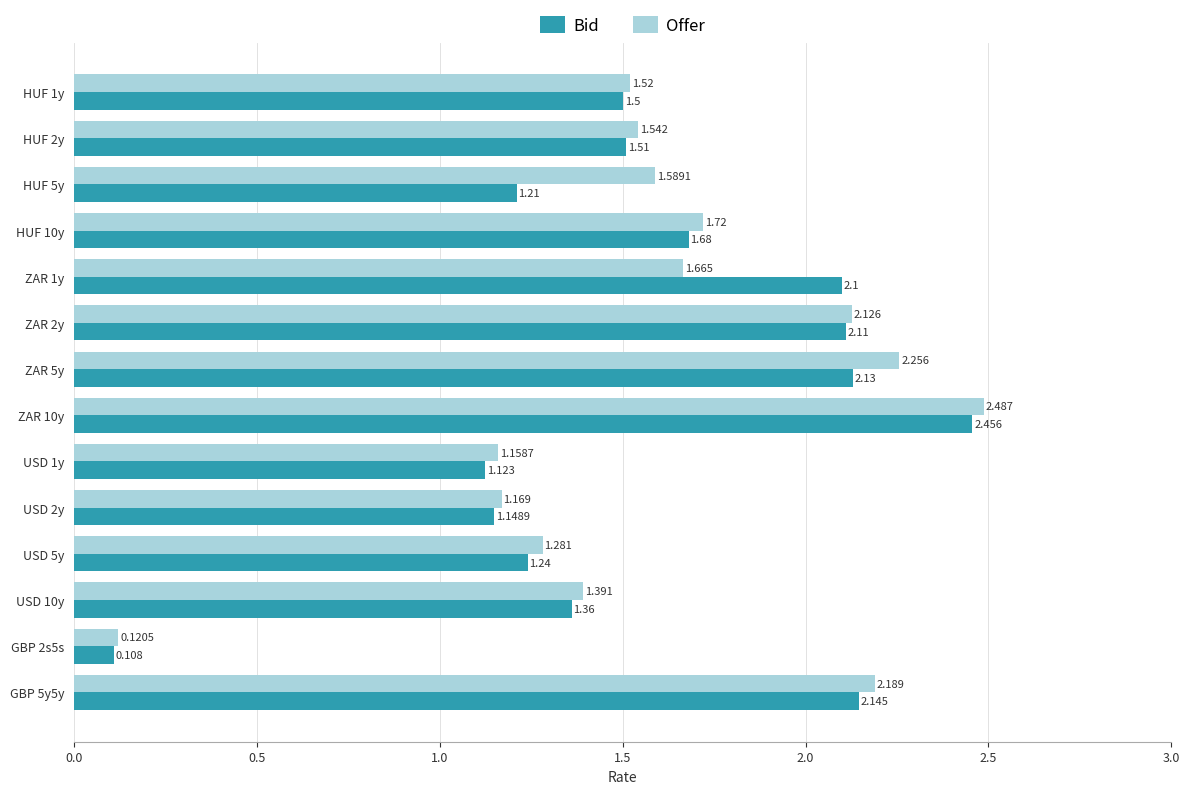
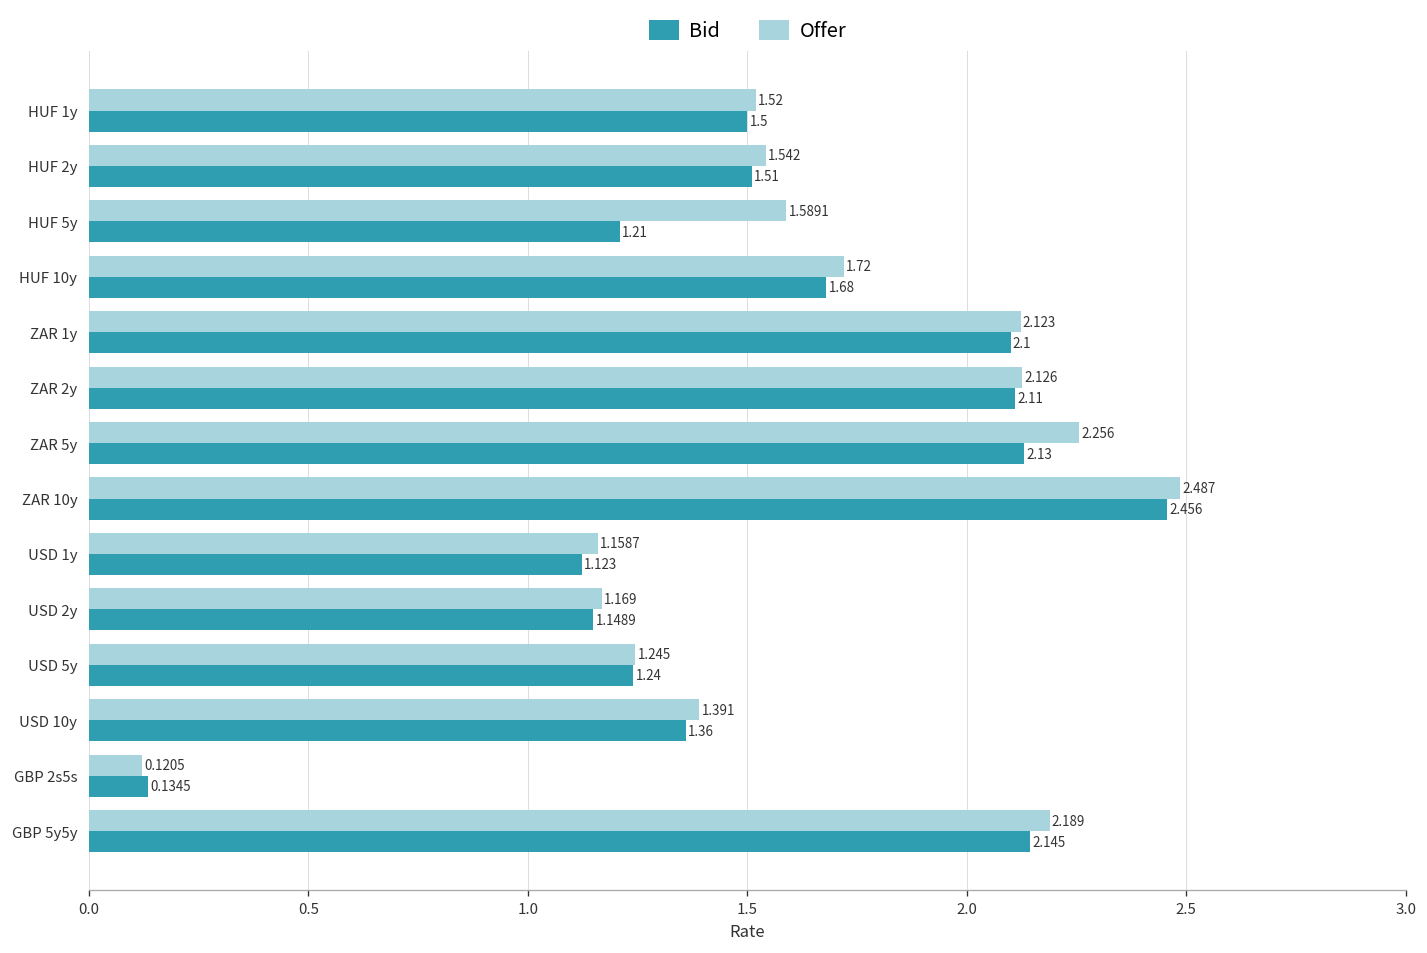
  {
    "Bid": {
      "HUF 1y": 1.5,
      "HUF 2y": 1.51,
      "HUF 5y": 1.21,
      "HUF 10y": 1.68,
      "ZAR 1y": 2.1,
      "ZAR 2y": 2.11,
      "ZAR 5y": 2.13,
      "ZAR 10y": 2.456,
      "USD 1y": 1.123,
      "USD 2y": 1.1489,
      "USD 5y": 1.24,
      "USD 10y": 1.36,
-     "GBP 2s5s": 0.108,
+     "GBP 2s5s": 0.1345,
      "GBP 5y5y": 2.145
    },
    "Offer": {
      "HUF 1y": 1.52,
      "HUF 2y": 1.542,
      "HUF 5y": 1.5891,
      "HUF 10y": 1.72,
-     "ZAR 1y": 1.665,
+     "ZAR 1y": 2.123,
      "ZAR 2y": 2.126,
      "ZAR 5y": 2.256,
      "ZAR 10y": 2.487,
      "USD 1y": 1.1587,
      "USD 2y": 1.169,
-     "USD 5y": 1.281,
+     "USD 5y": 1.245,
      "USD 10y": 1.391,
      "GBP 2s5s": 0.1205,
      "GBP 5y5y": 2.189
    }
  }
